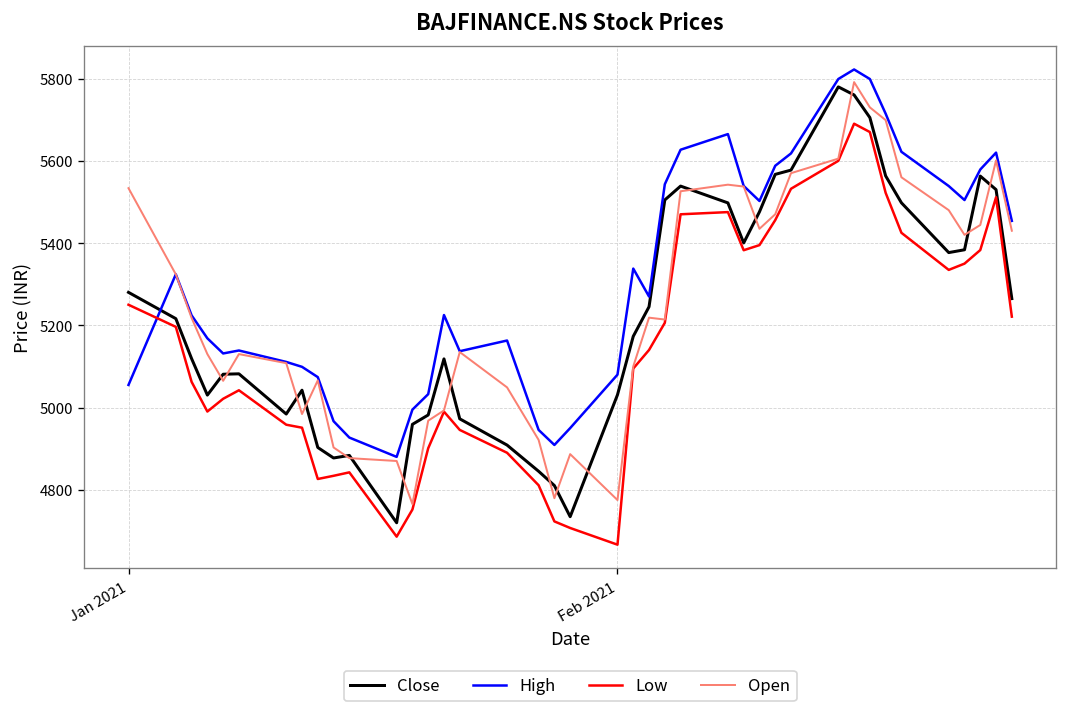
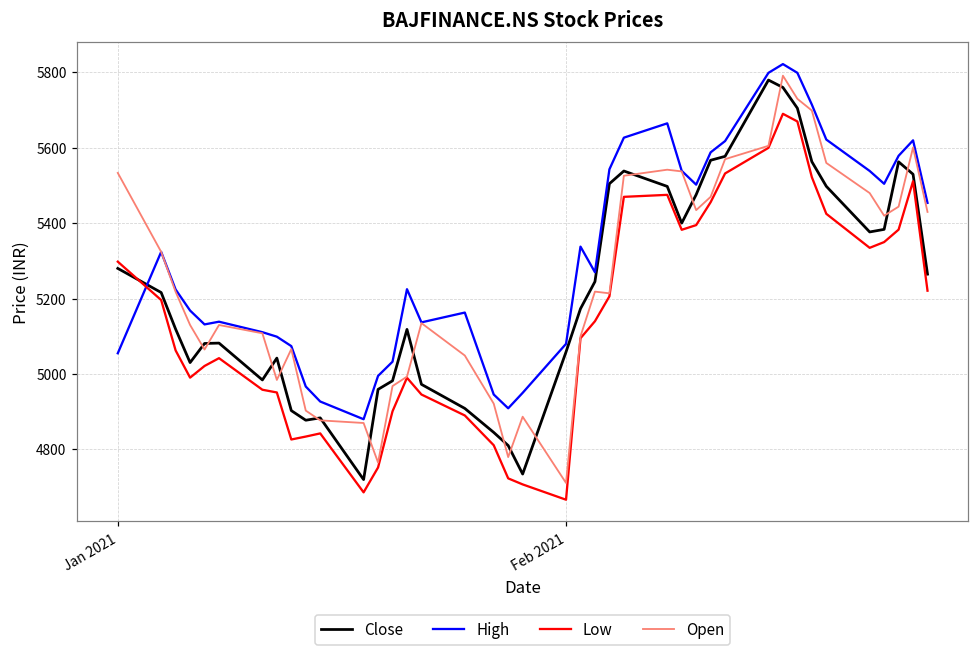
  {
    "Close": {
      "Jan 2021": 5280,
-     "Feb 2021": 5030
+     "Feb 2021": 5060
    },
    "High": {
      "Jan 2021": 5060,
      "Feb 2021": 5080
    },
    "Low": {
-     "Jan 2021": 5250,
+     "Jan 2021": 5300,
      "Feb 2021": 4670
    },
    "Open": {
      "Jan 2021": 5530,
-     "Feb 2021": 4780
+     "Feb 2021": 4710
    }
  }
